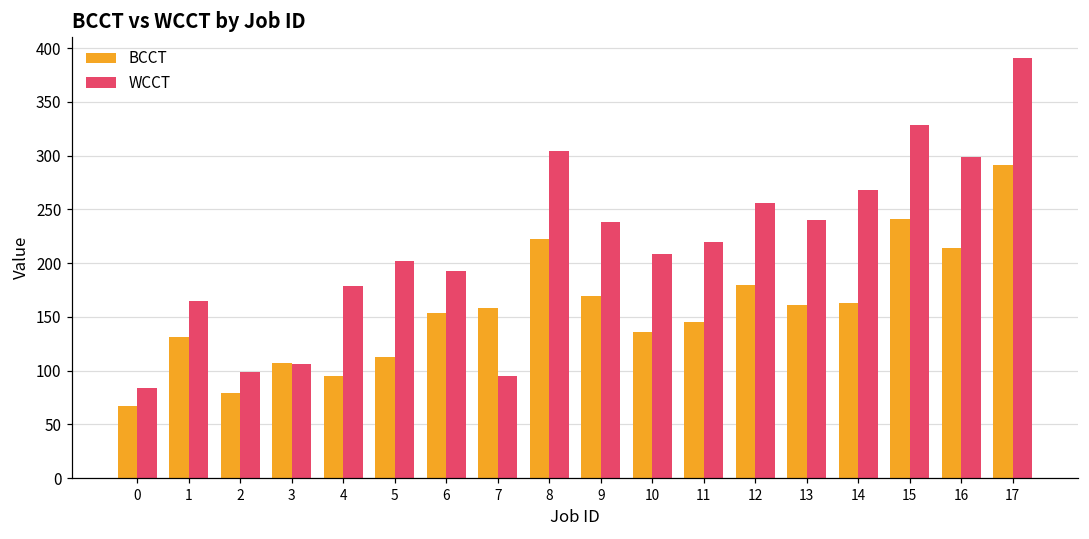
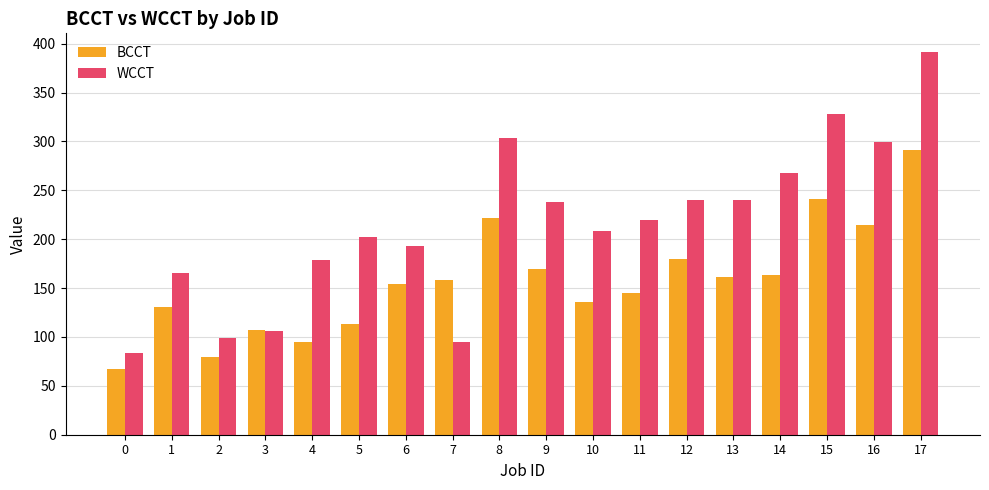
  {
    "BCCT": {
      "0": 70,
      "1": 130,
      "2": 80,
      "3": 110,
      "4": 100,
      "5": 110,
      "6": 150,
      "7": 160,
      "8": 220,
      "9": 170,
      "10": 140,
      "11": 150,
      "12": 180,
      "13": 160,
      "14": 160,
      "15": 240,
      "16": 210,
      "17": 290
    },
    "WCCT": {
      "0": 80,
      "1": 170,
      "2": 100,
      "3": 110,
      "4": 180,
      "5": 200,
      "6": 190,
      "7": 100,
      "8": 300,
      "9": 240,
      "10": 210,
      "11": 220,
-     "12": 260,
+     "12": 240,
      "13": 240,
      "14": 270,
      "15": 330,
      "16": 300,
      "17": 390
    }
  }
